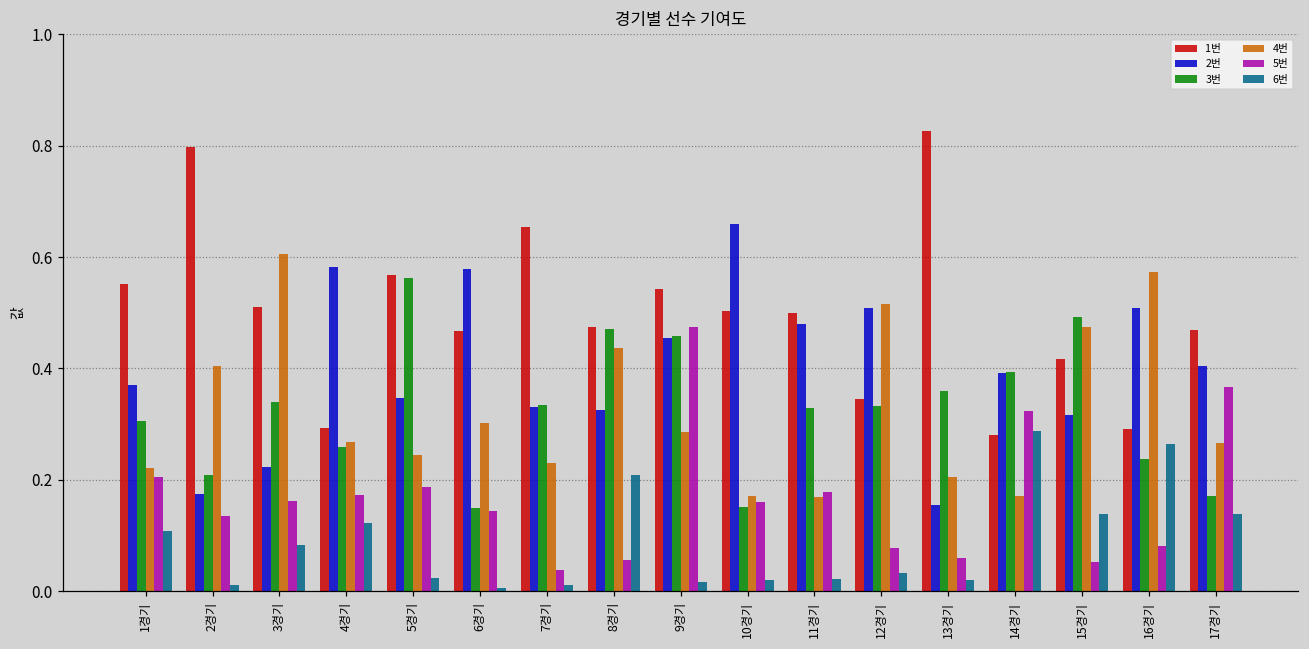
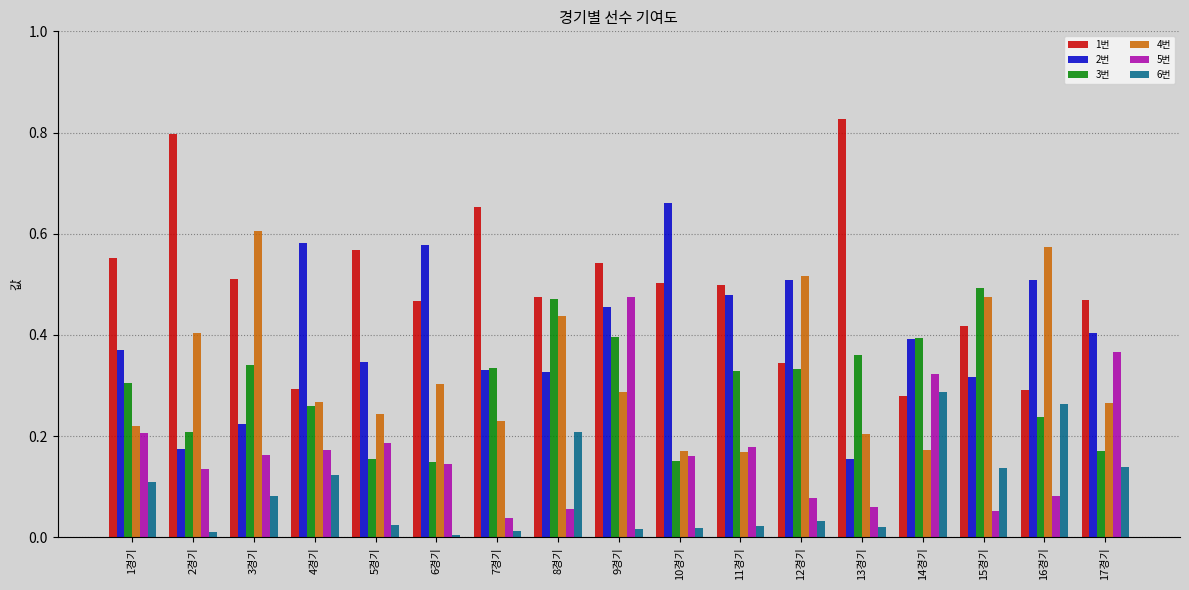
  {
    "1번": {
      "1경기": 0.55,
      "2경기": 0.80,
      "3경기": 0.51,
      "4경기": 0.29,
      "5경기": 0.57,
      "6경기": 0.47,
      "7경기": 0.65,
      "8경기": 0.47,
      "9경기": 0.54,
      "10경기": 0.50,
      "11경기": 0.50,
      "12경기": 0.34,
      "13경기": 0.83,
      "14경기": 0.28,
      "15경기": 0.42,
      "16경기": 0.29,
      "17경기": 0.47
    },
    "2번": {
      "1경기": 0.37,
      "2경기": 0.17,
      "3경기": 0.22,
      "4경기": 0.58,
      "5경기": 0.35,
      "6경기": 0.58,
      "7경기": 0.33,
      "8경기": 0.33,
      "9경기": 0.45,
      "10경기": 0.66,
      "11경기": 0.48,
      "12경기": 0.51,
      "13경기": 0.15,
      "14경기": 0.39,
      "15경기": 0.32,
      "16경기": 0.51,
      "17경기": 0.40
    },
    "3번": {
      "1경기": 0.31,
      "2경기": 0.21,
      "3경기": 0.34,
      "4경기": 0.26,
-     "5경기": 0.56,
+     "5경기": 0.15,
      "6경기": 0.15,
      "7경기": 0.33,
      "8경기": 0.47,
-     "9경기": 0.46,
+     "9경기": 0.40,
      "10경기": 0.15,
      "11경기": 0.33,
      "12경기": 0.33,
      "13경기": 0.36,
      "14경기": 0.39,
      "15경기": 0.49,
      "16경기": 0.24,
      "17경기": 0.17
    },
    "4번": {
      "1경기": 0.22,
      "2경기": 0.40,
      "3경기": 0.61,
      "4경기": 0.27,
      "5경기": 0.24,
      "6경기": 0.30,
      "7경기": 0.23,
      "8경기": 0.44,
      "9경기": 0.29,
      "10경기": 0.17,
      "11경기": 0.17,
      "12경기": 0.52,
      "13경기": 0.21,
      "14경기": 0.17,
      "15경기": 0.47,
      "16경기": 0.57,
      "17경기": 0.27
    },
    "5번": {
      "1경기": 0.21,
      "2경기": 0.13,
      "3경기": 0.16,
      "4경기": 0.17,
      "5경기": 0.19,
      "6경기": 0.14,
      "7경기": 0.04,
      "8경기": 0.06,
      "9경기": 0.47,
      "10경기": 0.16,
      "11경기": 0.18,
      "12경기": 0.08,
      "13경기": 0.06,
      "14경기": 0.32,
      "15경기": 0.05,
      "16경기": 0.08,
      "17경기": 0.37
    },
    "6번": {
      "1경기": 0.11,
      "2경기": 0.01,
      "3경기": 0.08,
      "4경기": 0.12,
      "5경기": 0.02,
      "7경기": 0.01,
      "8경기": 0.21,
      "9경기": 0.02,
      "10경기": 0.02,
      "11경기": 0.02,
      "12경기": 0.03,
      "13경기": 0.02,
      "14경기": 0.29,
      "15경기": 0.14,
      "16경기": 0.26,
      "17경기": 0.14
    }
  }
